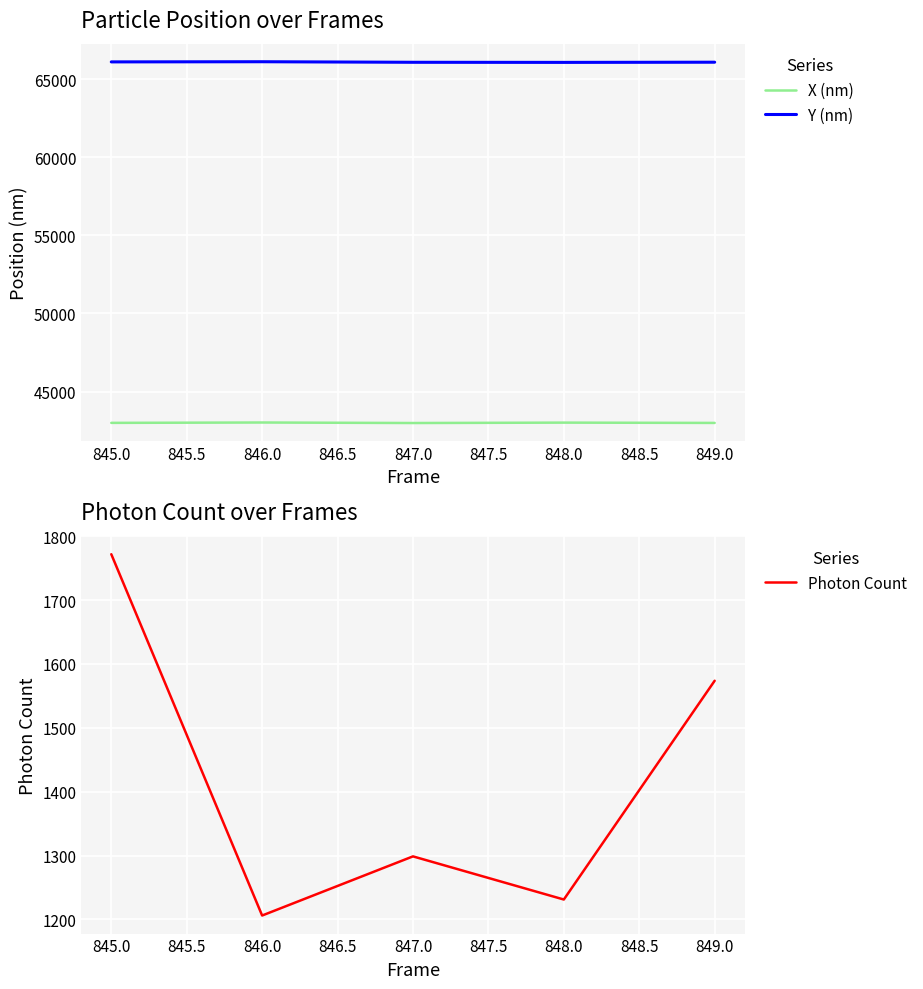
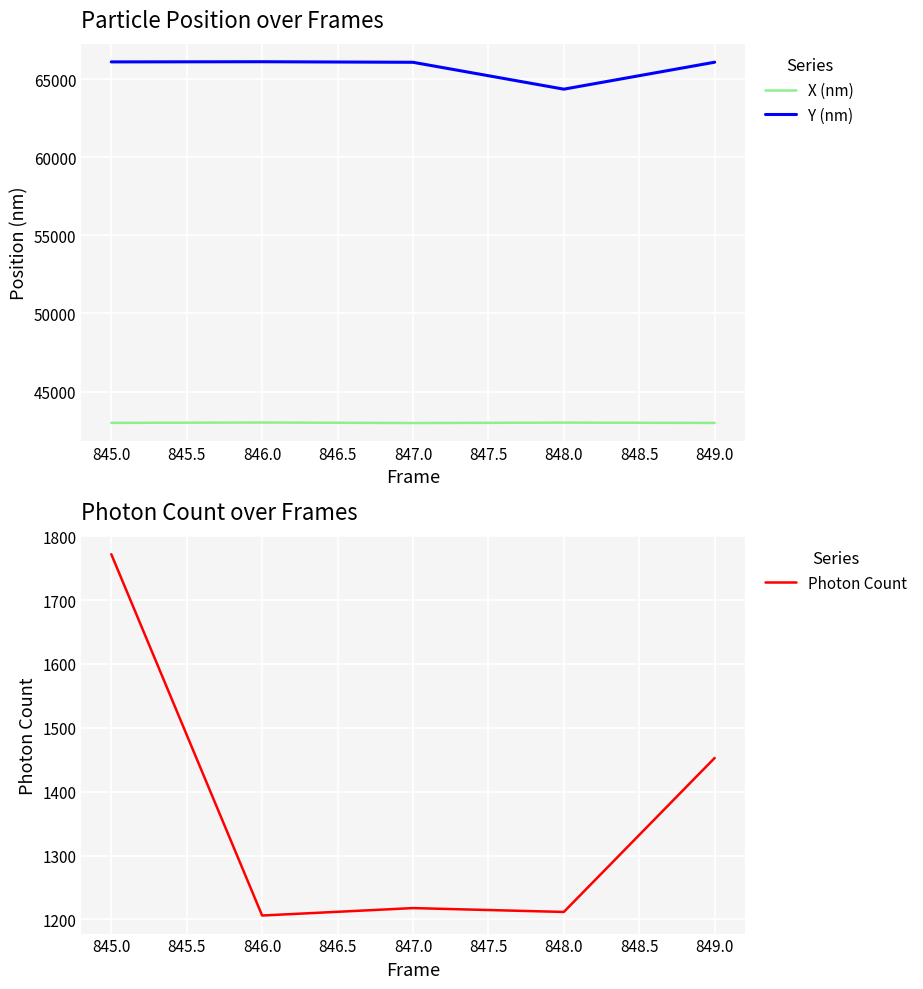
  {
    "Particle Position over Frames": {
      "X (nm)": {
        "845.0": 43000,
        "846.0": 43000,
        "847.0": 43000,
        "848.0": 43000,
        "849.0": 43000
      },
      "Y (nm)": {
        "845.0": 66100,
        "846.0": 66100,
        "847.0": 66100,
-       "848.0": 66100,
+       "848.0": 64400,
        "849.0": 66100
      }
    },
    "Photon Count over Frames": {
      "845.0": 1770,
      "846.0": 1210,
-     "847.0": 1300,
-     "848.0": 1230,
-     "849.0": 1570
+     "847.0": 1220,
+     "848.0": 1210,
+     "849.0": 1450
    }
  }
